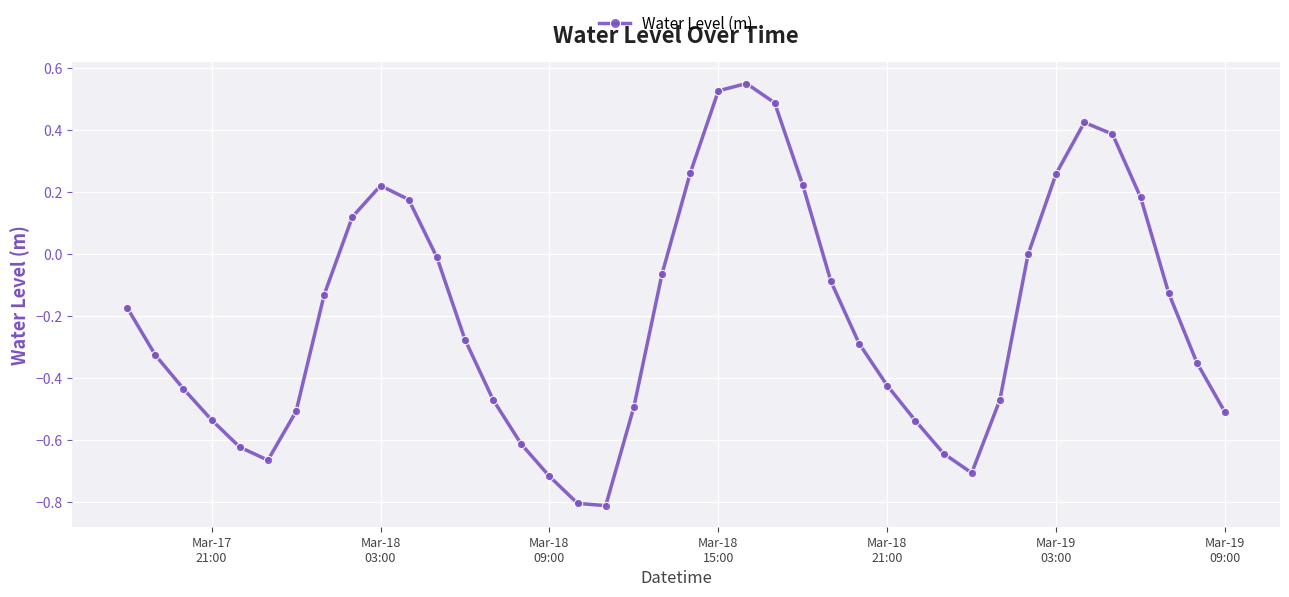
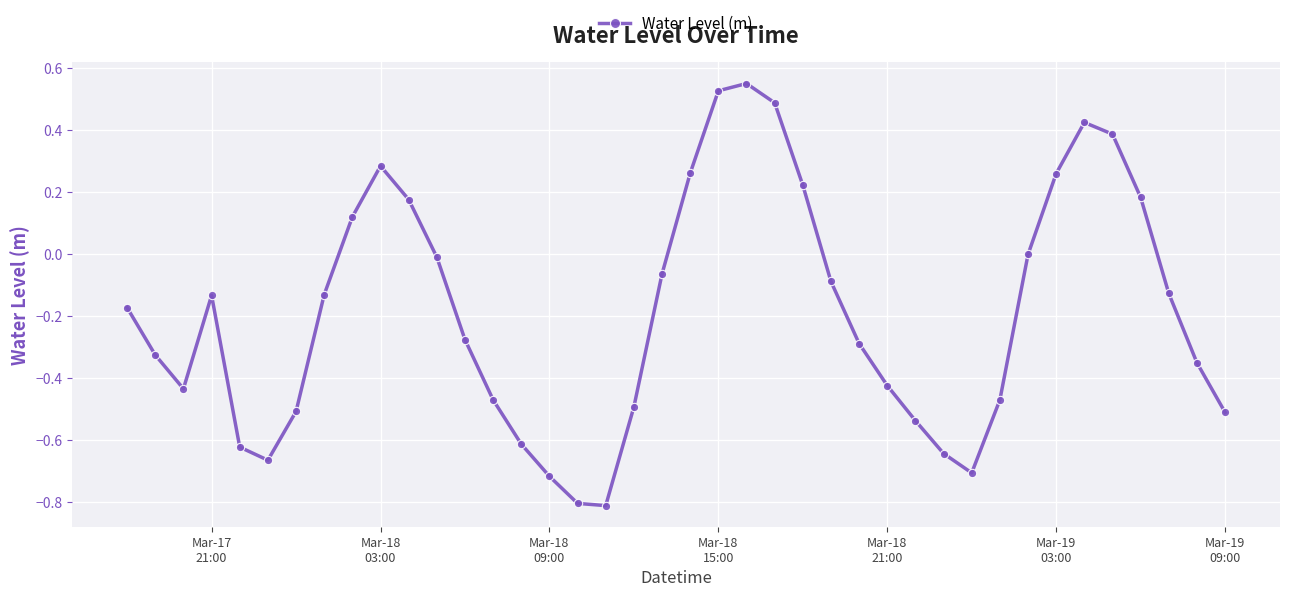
  {
-   "Mar-17 21:00": -0.54,
-   "Mar-18 03:00": 0.22,
+   "Mar-17 21:00": -0.13,
+   "Mar-18 03:00": 0.28,
    "Mar-18 09:00": -0.72,
    "Mar-18 15:00": 0.53,
    "Mar-18 21:00": -0.42,
    "Mar-19 03:00": 0.26,
    "Mar-19 09:00": -0.51
  }
